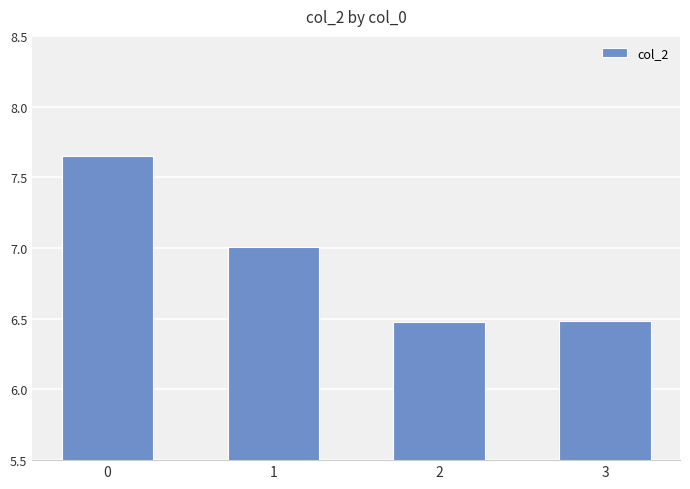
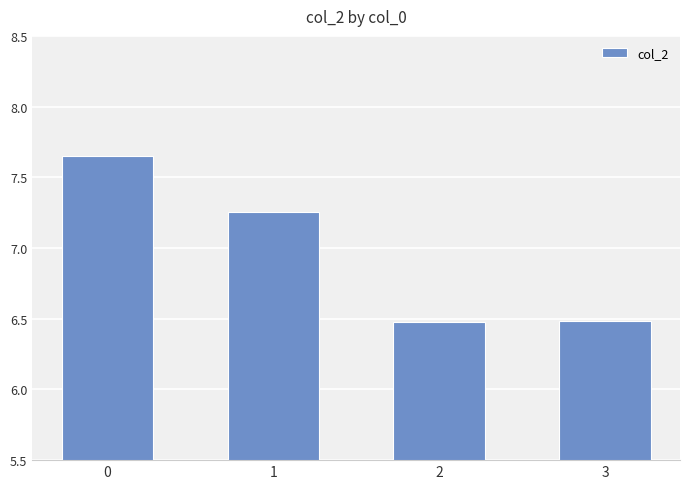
  {
    "0": 7.65,
-   "1": 7.01,
+   "1": 7.25,
    "2": 6.48,
    "3": 6.48
  }
